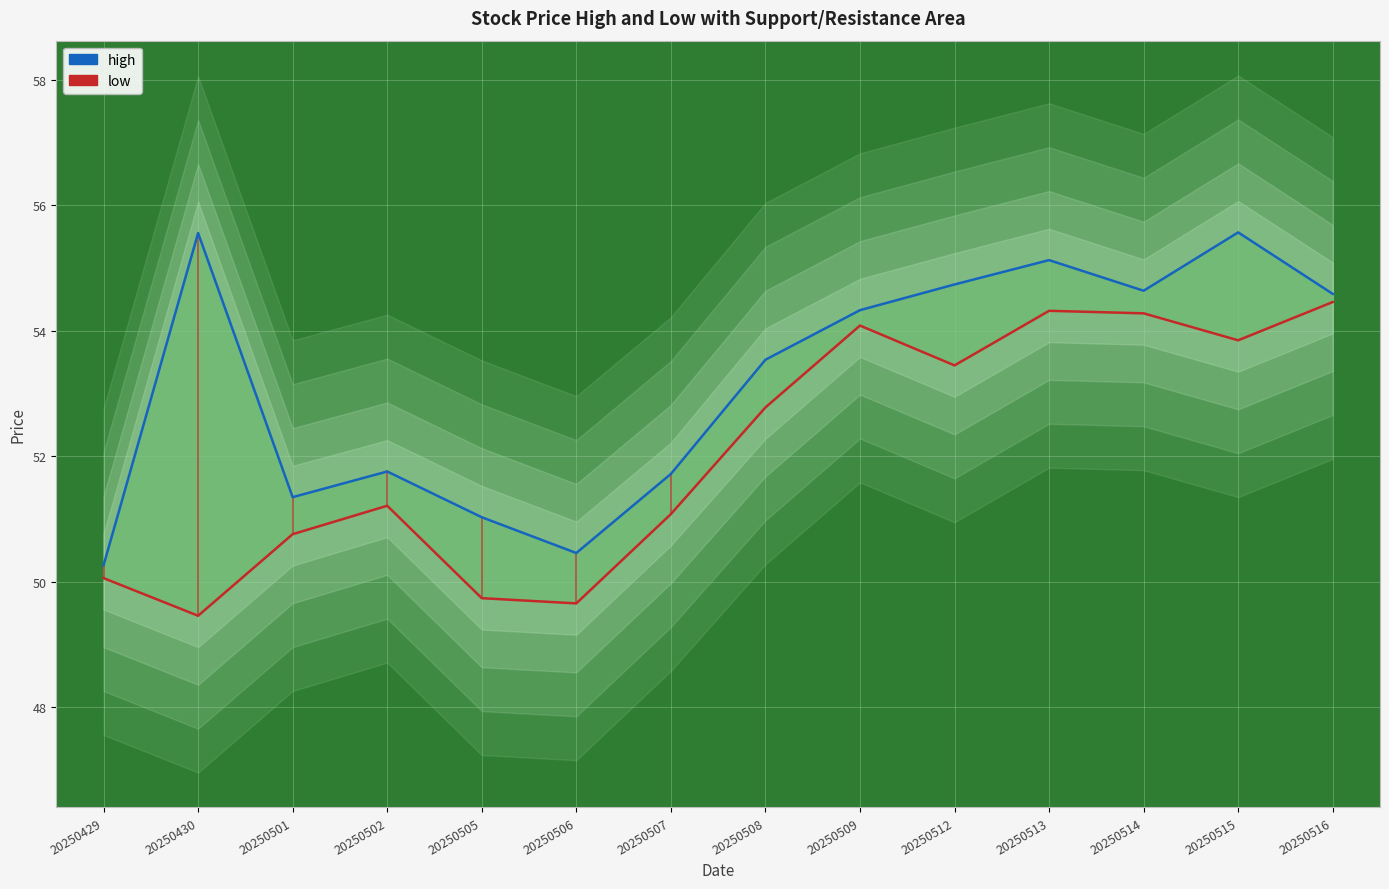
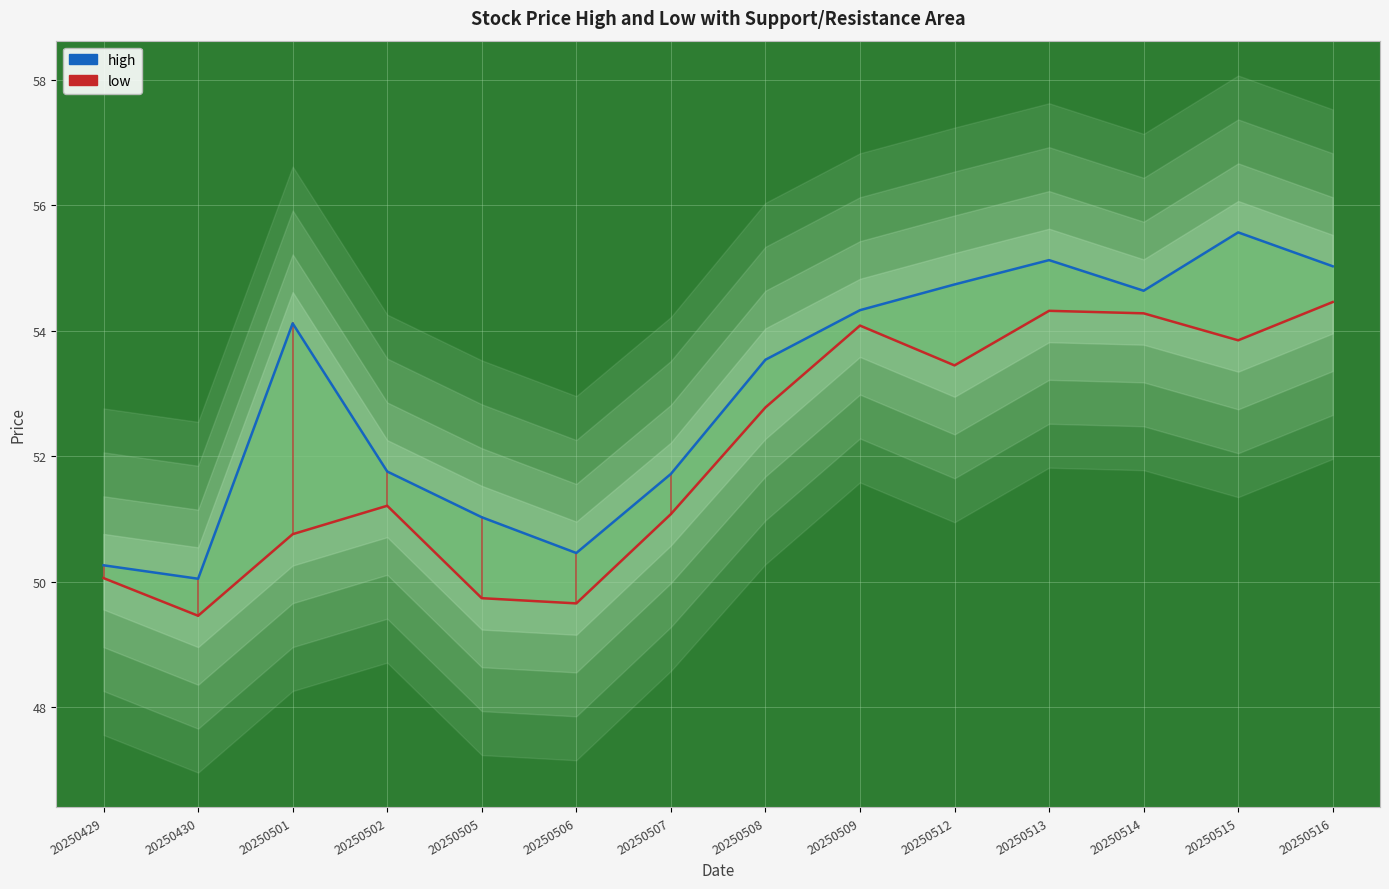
  {
    "high": {
-     "20250430": 55.6,
-     "20250501": 51.4,
+     "20250430": 50.1,
+     "20250501": 54.1,
      "20250508": 53.5,
      "20250509": 54.3,
      "20250512": 54.7,
      "20250513": 55.1,
      "20250514": 54.6,
      "20250515": 55.6,
-     "20250516": 54.6
+     "20250516": 55.0
    }
  }
